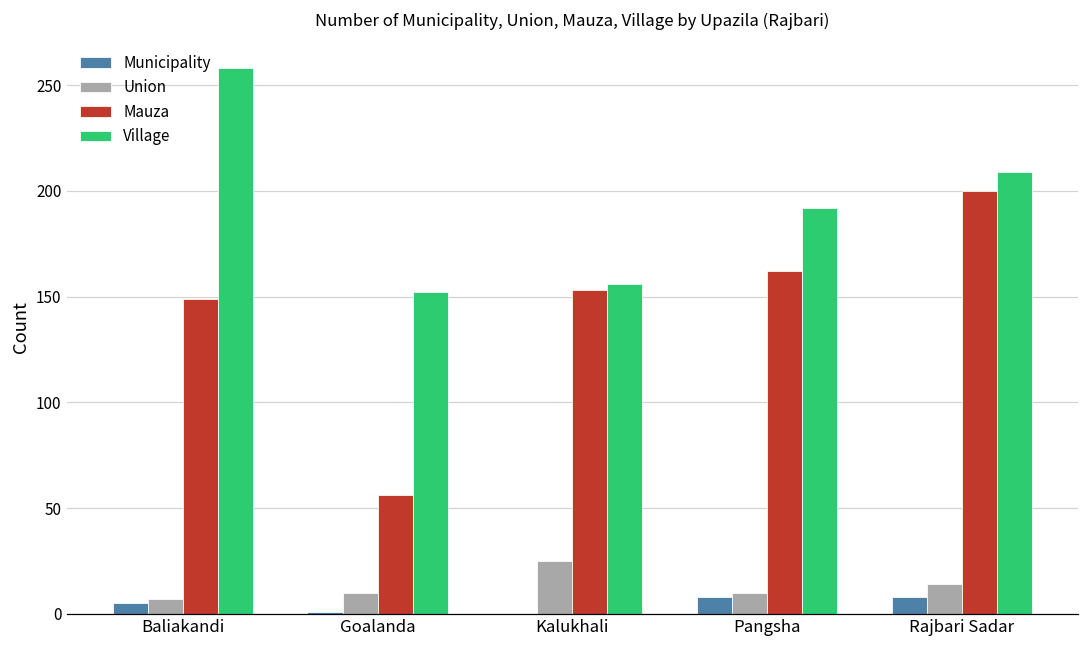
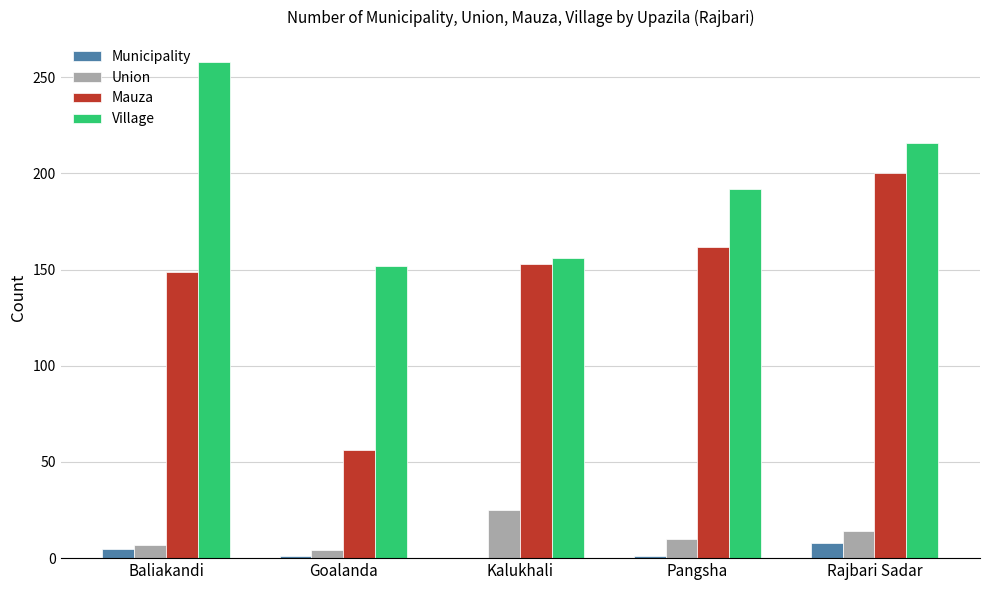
  {
    "Municipality": {
      "Baliakandi": 5,
      "Kalukhali": 0,
-     "Pangsha": 8,
+     "Pangsha": 1,
      "Rajbari Sadar": 8
    },
    "Union": {
      "Baliakandi": 7,
-     "Goalanda": 10,
+     "Goalanda": 4,
      "Kalukhali": 25,
      "Pangsha": 10,
      "Rajbari Sadar": 14
    },
    "Mauza": {
      "Baliakandi": 149,
      "Goalanda": 56,
      "Kalukhali": 153,
      "Pangsha": 162,
      "Rajbari Sadar": 200
    },
    "Village": {
      "Baliakandi": 258,
      "Goalanda": 152,
      "Kalukhali": 156,
      "Pangsha": 192,
-     "Rajbari Sadar": 209
+     "Rajbari Sadar": 216
    }
  }
